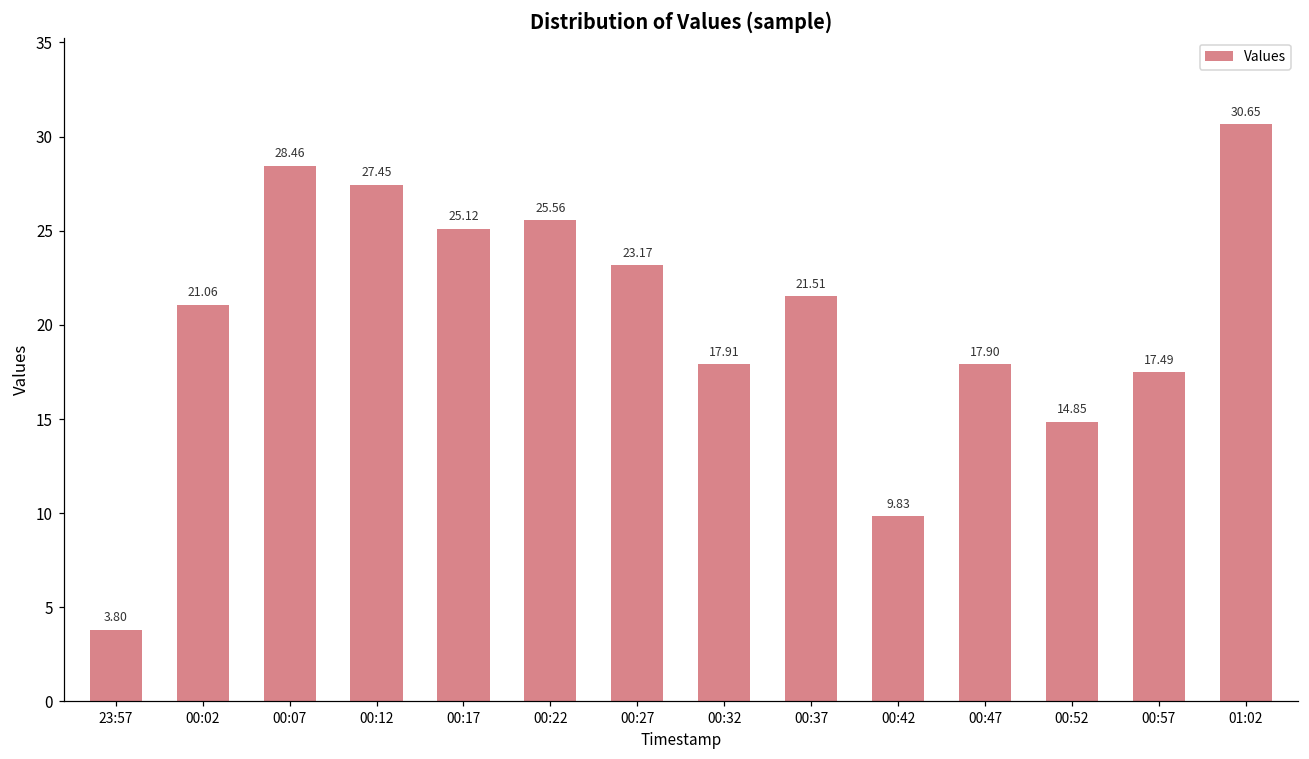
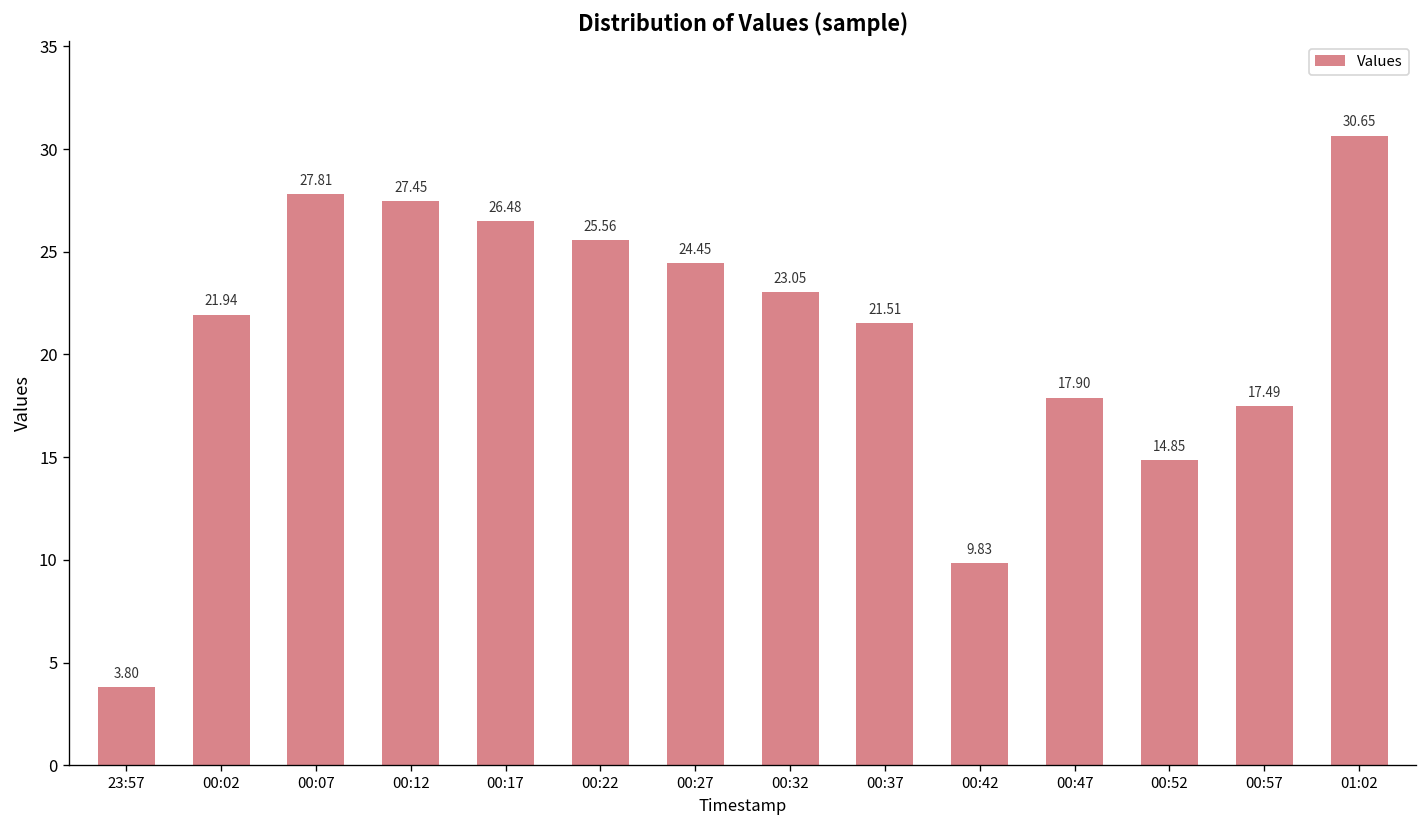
  {
    "23:57": 3.80,
-   "00:02": 21.06,
-   "00:07": 28.46,
+   "00:02": 21.94,
+   "00:07": 27.81,
    "00:12": 27.45,
-   "00:17": 25.12,
+   "00:17": 26.48,
    "00:22": 25.56,
-   "00:27": 23.17,
-   "00:32": 17.91,
+   "00:27": 24.45,
+   "00:32": 23.05,
    "00:37": 21.51,
    "00:42": 9.83,
    "00:47": 17.90,
    "00:52": 14.85,
    "00:57": 17.49,
    "01:02": 30.65
  }
